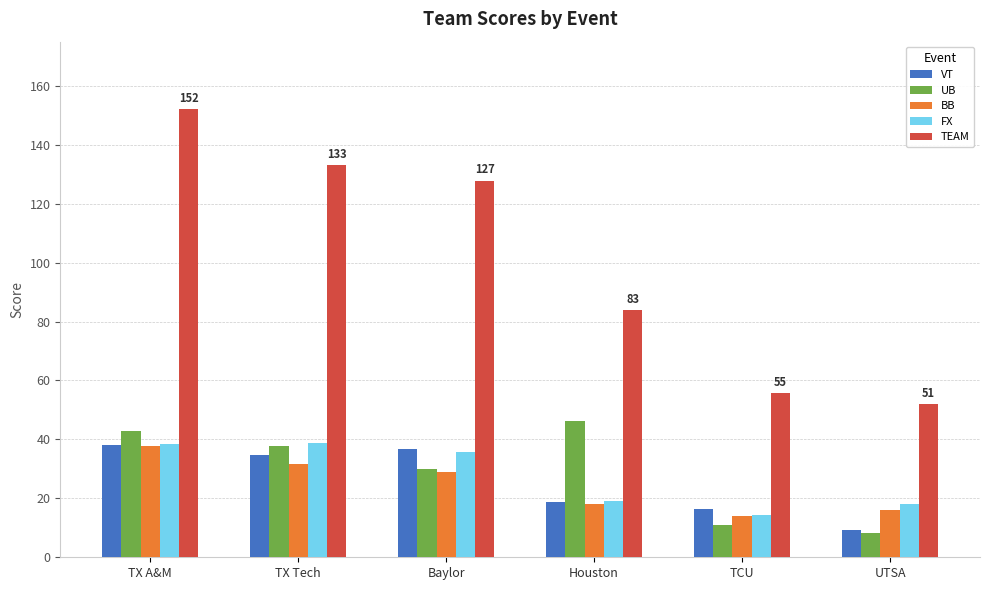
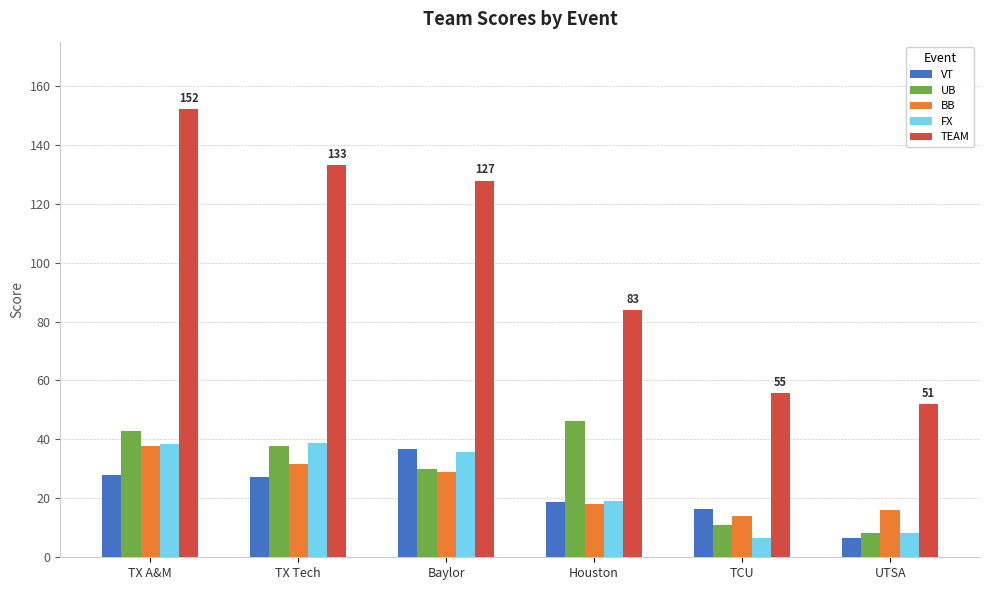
  {
    "VT": {
-     "TX A&M": 38,
-     "TX Tech": 35,
+     "TX A&M": 28,
+     "TX Tech": 27,
      "Baylor": 37,
      "Houston": 19,
      "TCU": 16,
-     "UTSA": 9
+     "UTSA": 6
    },
    "UB": {
      "TX A&M": 43,
      "TX Tech": 38,
      "Baylor": 30,
      "Houston": 46,
      "TCU": 11,
      "UTSA": 8
    },
    "FX": {
      "TX A&M": 39,
      "TX Tech": 39,
      "Baylor": 36,
      "Houston": 19,
-     "TCU": 14,
-     "UTSA": 18
+     "TCU": 7,
+     "UTSA": 8
    }
  }
